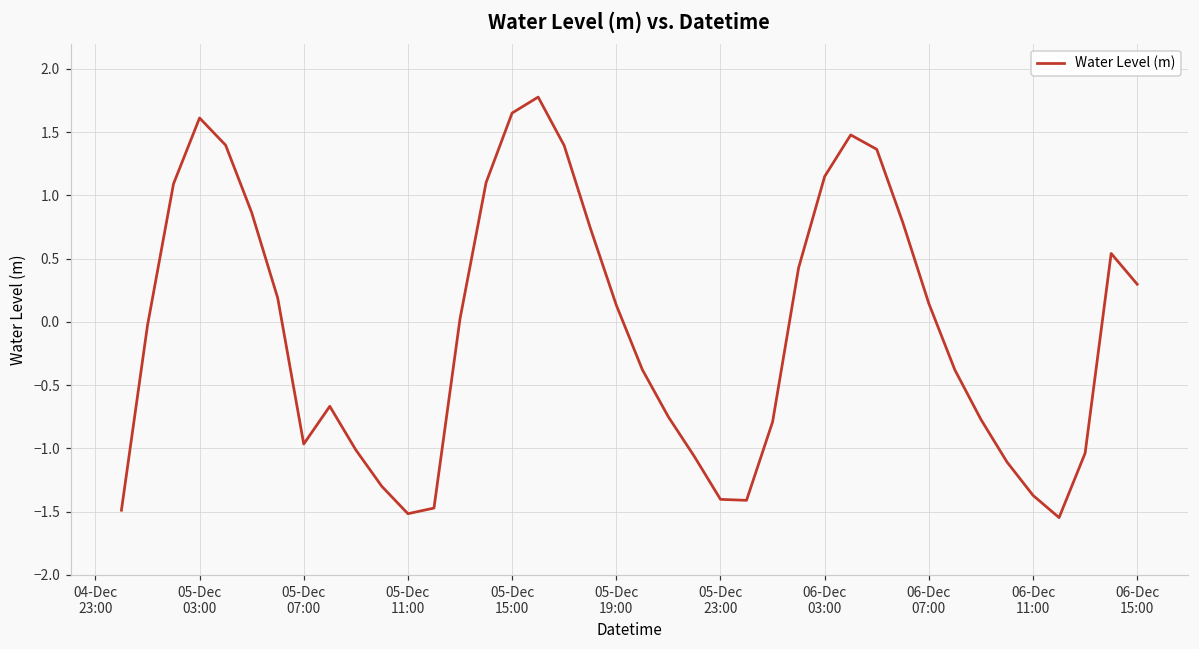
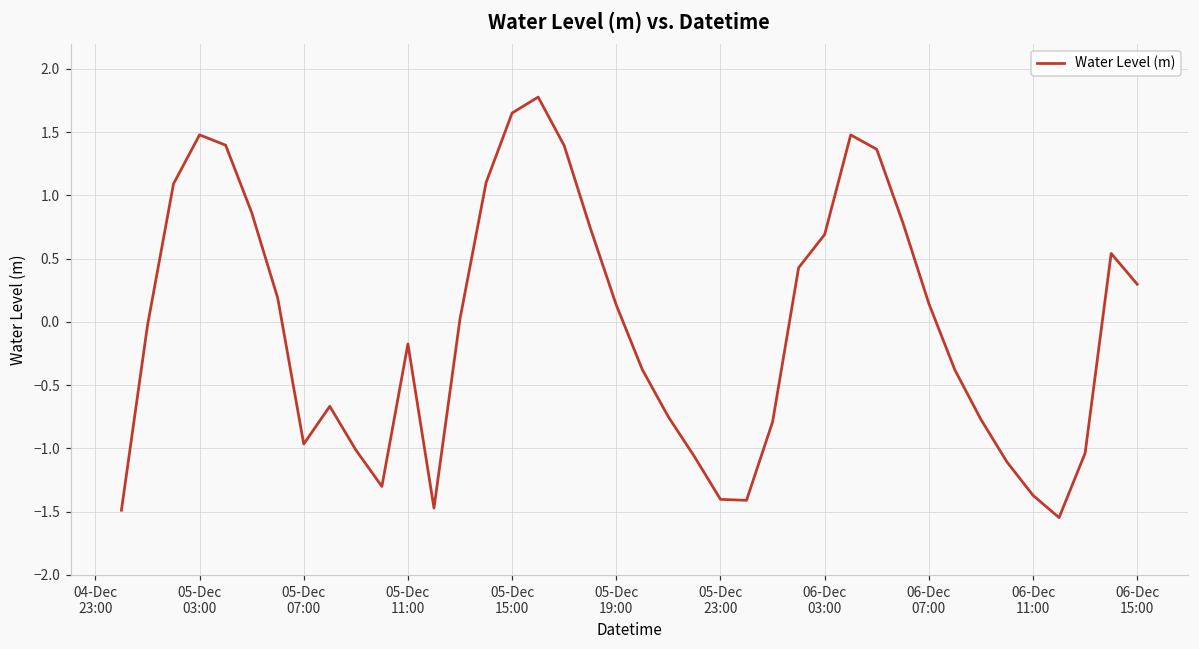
  {
-   "05-Dec 03:00": 1.61,
+   "05-Dec 03:00": 1.48,
    "05-Dec 07:00": -0.96,
-   "05-Dec 11:00": -1.52,
+   "05-Dec 11:00": -0.17,
    "05-Dec 15:00": 1.65,
    "05-Dec 19:00": 0.13,
    "05-Dec 23:00": -1.40,
-   "06-Dec 03:00": 1.15,
+   "06-Dec 03:00": 0.69,
    "06-Dec 07:00": 0.15,
    "06-Dec 11:00": -1.37,
    "06-Dec 15:00": 0.30
  }
